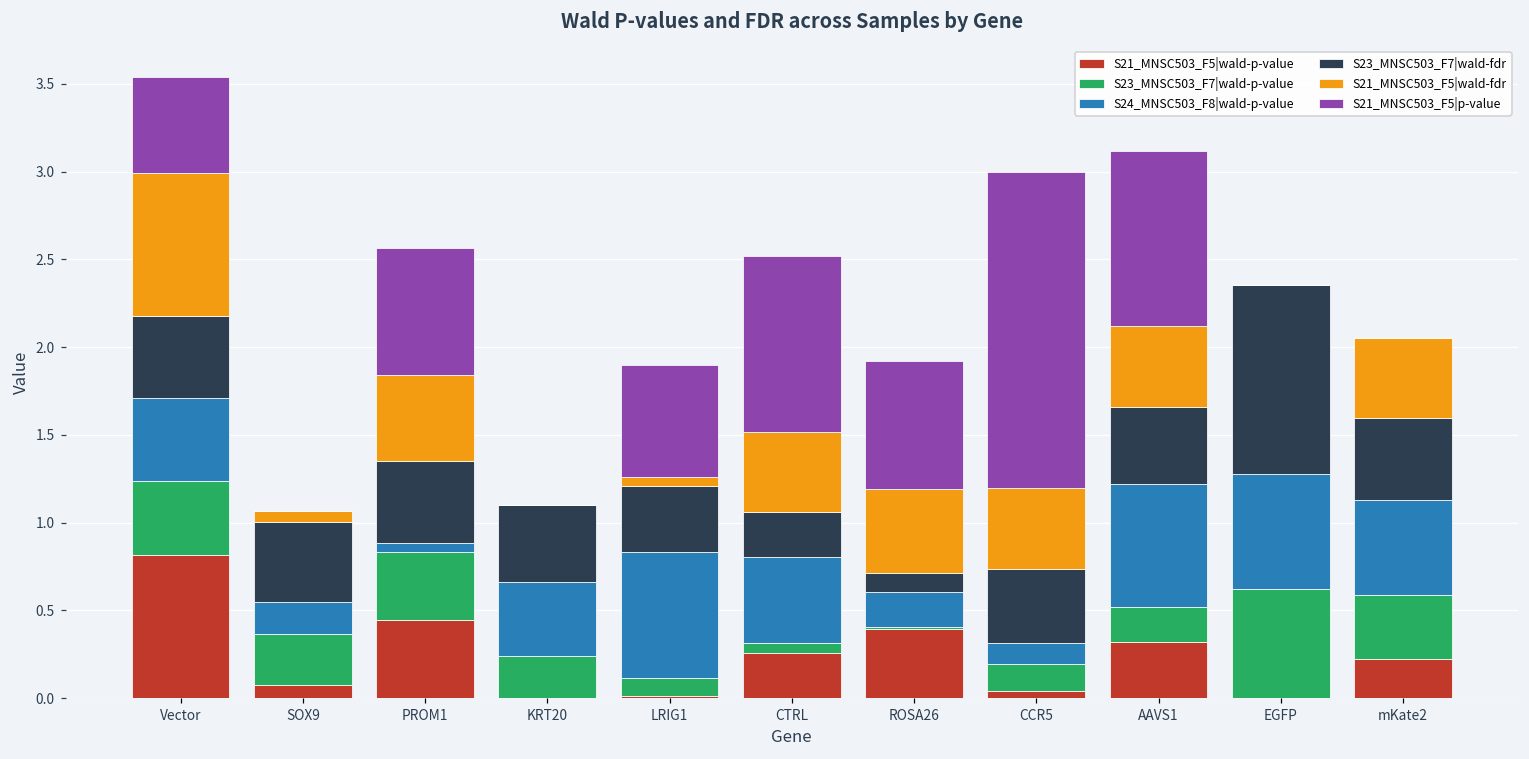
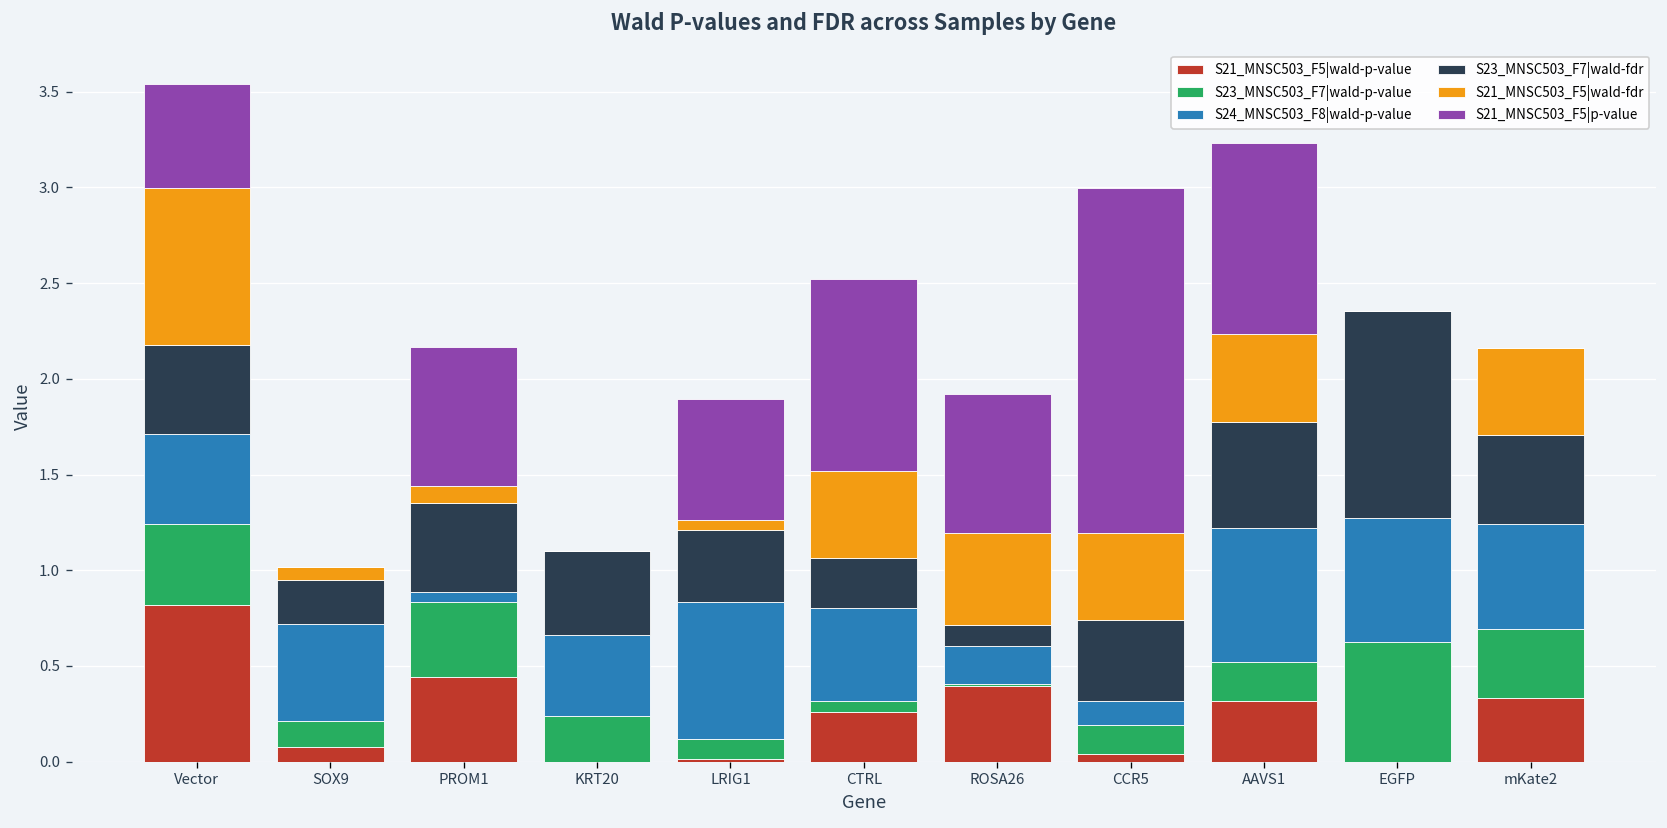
  {
    "S21_MNSC503_F5|wald-p-value": {
      "Vector": 0.82,
      "SOX9": 0.07,
      "PROM1": 0.44,
      "CTRL": 0.26,
      "ROSA26": 0.39,
      "CCR5": 0.04,
      "AAVS1": 0.32,
-     "mKate2": 0.23
+     "mKate2": 0.33
    },
    "S23_MNSC503_F7|wald-p-value": {
      "Vector": 0.42,
-     "SOX9": 0.29,
+     "SOX9": 0.14,
      "PROM1": 0.39,
      "KRT20": 0.24,
      "LRIG1": 0.10,
      "CTRL": 0.06,
      "CCR5": 0.15,
      "AAVS1": 0.20,
      "EGFP": 0.62,
      "mKate2": 0.36
    },
    "S24_MNSC503_F8|wald-p-value": {
      "Vector": 0.47,
-     "SOX9": 0.18,
+     "SOX9": 0.50,
      "PROM1": 0.05,
      "KRT20": 0.42,
      "LRIG1": 0.72,
      "CTRL": 0.49,
      "ROSA26": 0.20,
      "CCR5": 0.12,
      "AAVS1": 0.70,
      "EGFP": 0.65,
      "mKate2": 0.55
    },
    "S23_MNSC503_F7|wald-fdr": {
      "Vector": 0.46,
-     "SOX9": 0.45,
+     "SOX9": 0.23,
      "PROM1": 0.46,
      "KRT20": 0.44,
      "LRIG1": 0.38,
      "CTRL": 0.26,
      "ROSA26": 0.11,
      "CCR5": 0.42,
-     "AAVS1": 0.44,
+     "AAVS1": 0.55,
      "EGFP": 1.08,
      "mKate2": 0.46
    },
    "S21_MNSC503_F5|wald-fdr": {
      "Vector": 0.82,
      "SOX9": 0.06,
-     "PROM1": 0.49,
+     "PROM1": 0.09,
      "LRIG1": 0.05,
      "CTRL": 0.46,
      "ROSA26": 0.48,
      "CCR5": 0.46,
      "AAVS1": 0.46,
      "EGFP": 0.00,
      "mKate2": 0.46
    },
    "S21_MNSC503_F5|p-value": {
      "Vector": 0.55,
      "SOX9": 0.00,
      "PROM1": 0.73,
      "KRT20": 0.00,
      "LRIG1": 0.64,
      "CTRL": 1.00,
      "ROSA26": 0.73,
      "CCR5": 1.80,
      "AAVS1": 1.00,
      "EGFP": 0.00,
      "mKate2": 0.00
    }
  }
